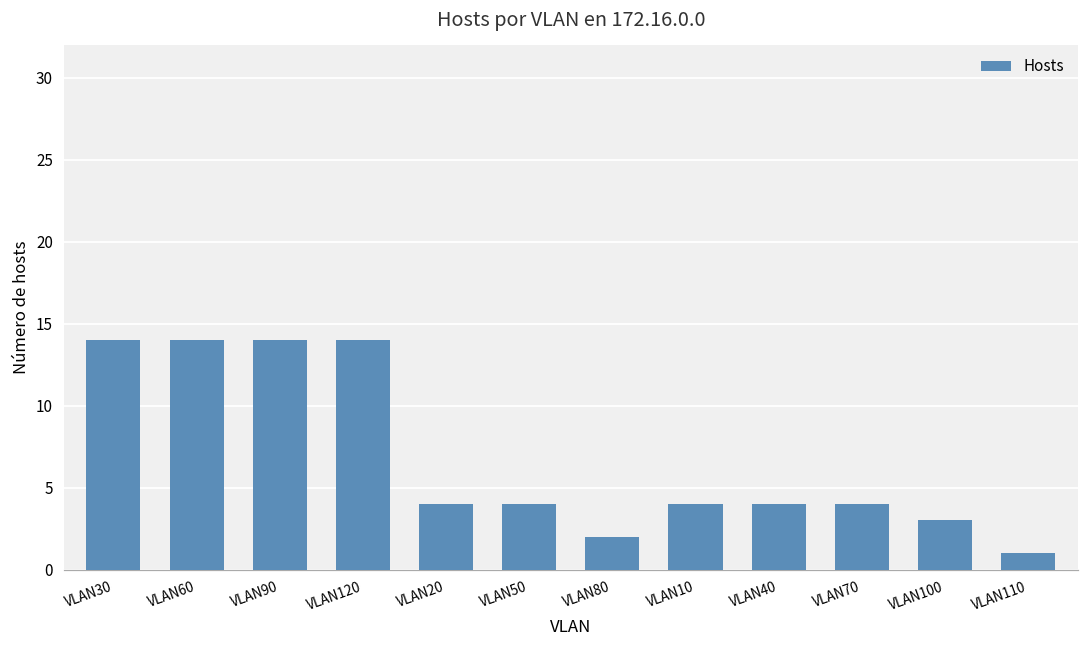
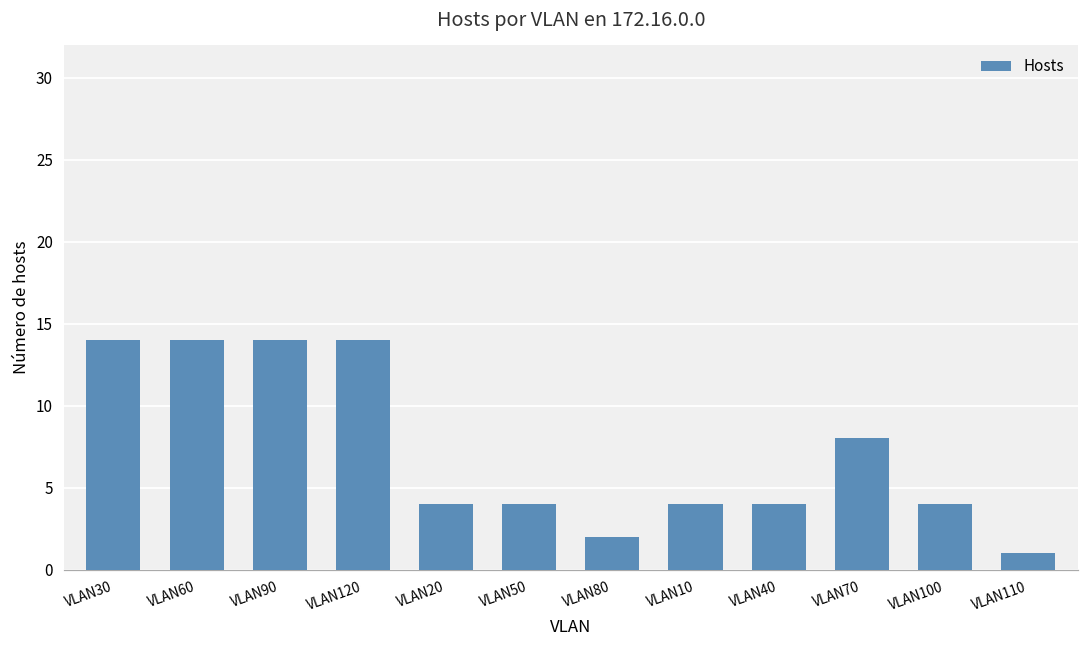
  {
    "VLAN30": 14,
    "VLAN60": 14,
    "VLAN90": 14,
    "VLAN120": 14,
    "VLAN20": 4,
    "VLAN50": 4,
    "VLAN80": 2,
    "VLAN10": 4,
    "VLAN40": 4,
-   "VLAN70": 4,
-   "VLAN100": 3,
+   "VLAN70": 8,
+   "VLAN100": 4,
    "VLAN110": 1
  }
